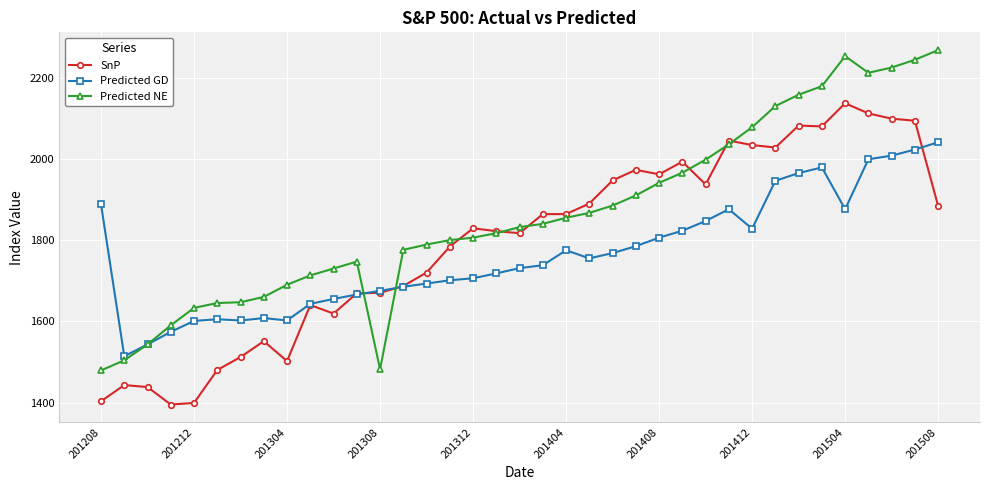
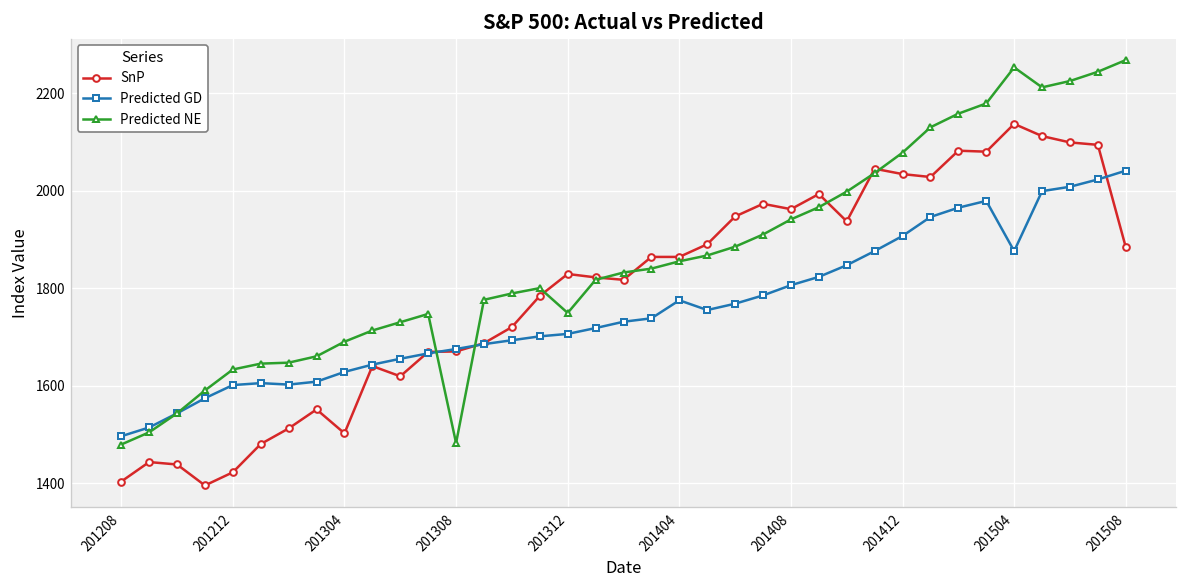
  {
    "SnP": {
      "201208": 1400,
-     "201212": 1400,
+     "201212": 1420,
      "201304": 1500,
      "201312": 1830,
      "201404": 1860,
      "201408": 1960,
      "201412": 2030,
      "201504": 2140,
      "201508": 1880
    },
    "Predicted GD": {
-     "201208": 1890,
+     "201208": 1500,
      "201212": 1600,
-     "201304": 1600,
+     "201304": 1630,
      "201312": 1710,
      "201404": 1780,
      "201408": 1810,
-     "201412": 1830,
+     "201412": 1910,
      "201504": 1880,
      "201508": 2040
    },
    "Predicted NE": {
      "201208": 1480,
      "201212": 1630,
      "201304": 1690,
      "201308": 1480,
-     "201312": 1810,
+     "201312": 1750,
      "201404": 1860,
      "201408": 1940,
      "201412": 2080,
      "201504": 2250,
      "201508": 2270
    }
  }
